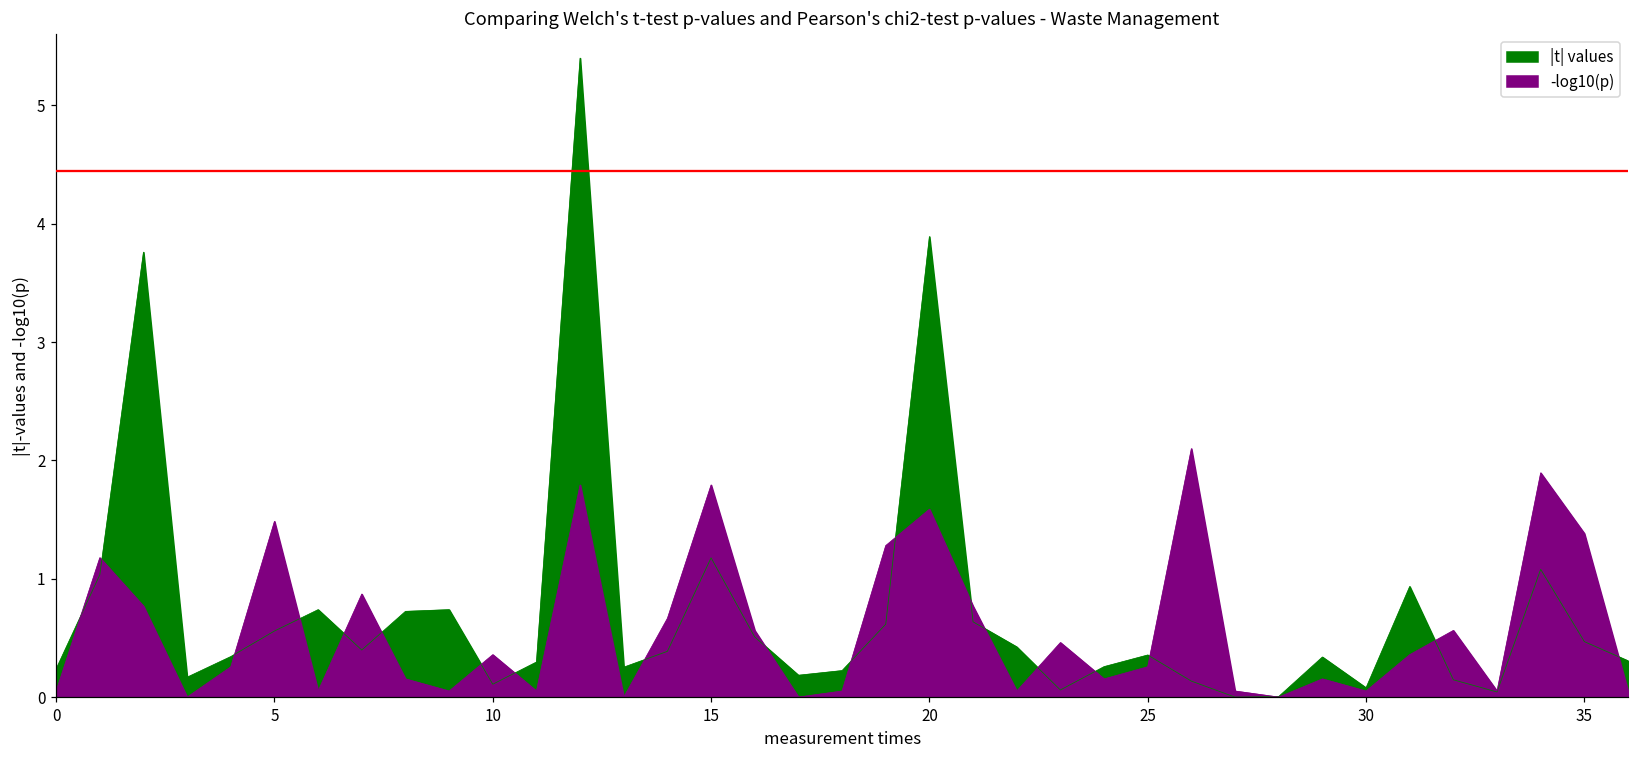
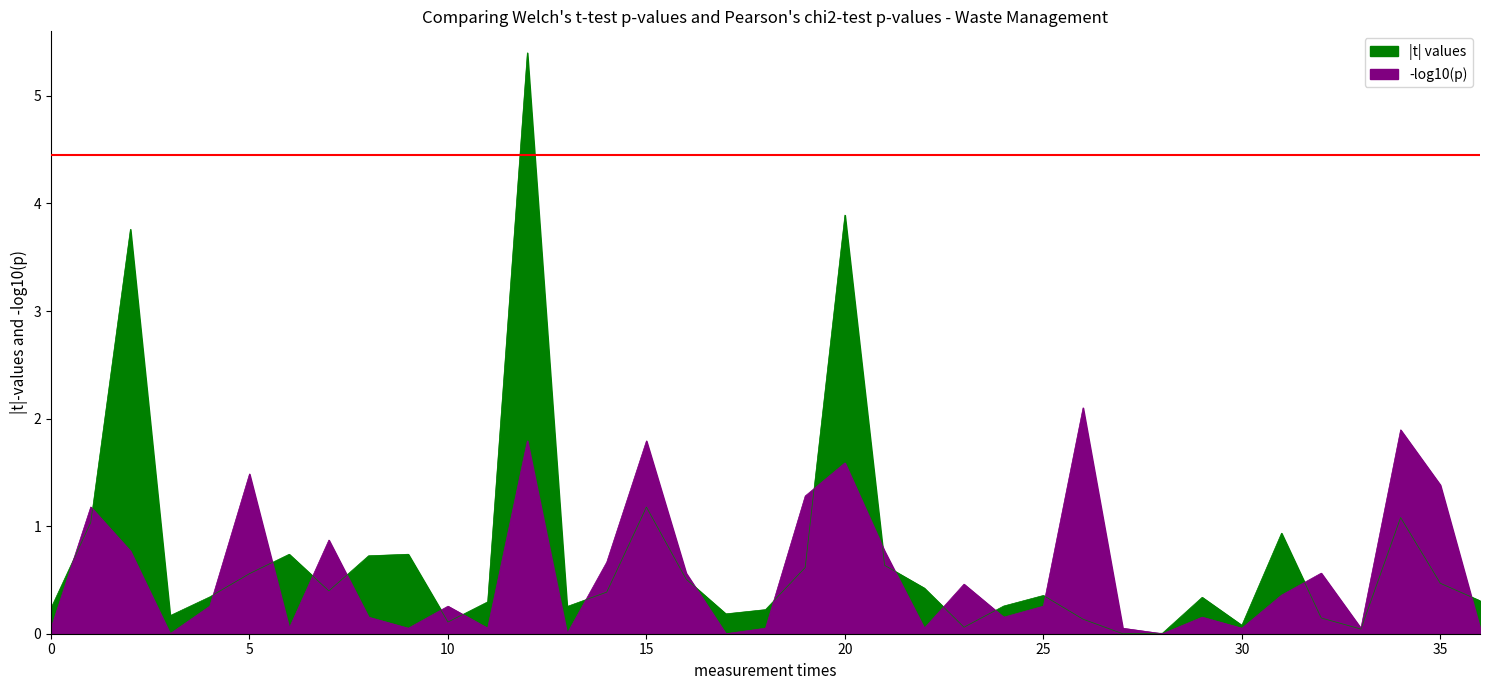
  {
    "|t| values": {
      "0": 0.24,
      "5": 0.56,
      "10": 0.11,
      "15": 1.18,
      "20": 3.89,
      "25": 0.36,
      "30": 0.08,
      "35": 0.47
    },
    "-log10(p)": {
      "0": 0.05,
      "5": 1.49,
-     "10": 0.36,
+     "10": 0.26,
      "15": 1.79,
      "20": 1.59,
      "25": 0.26,
      "30": 0.05,
      "35": 1.38
    }
  }
